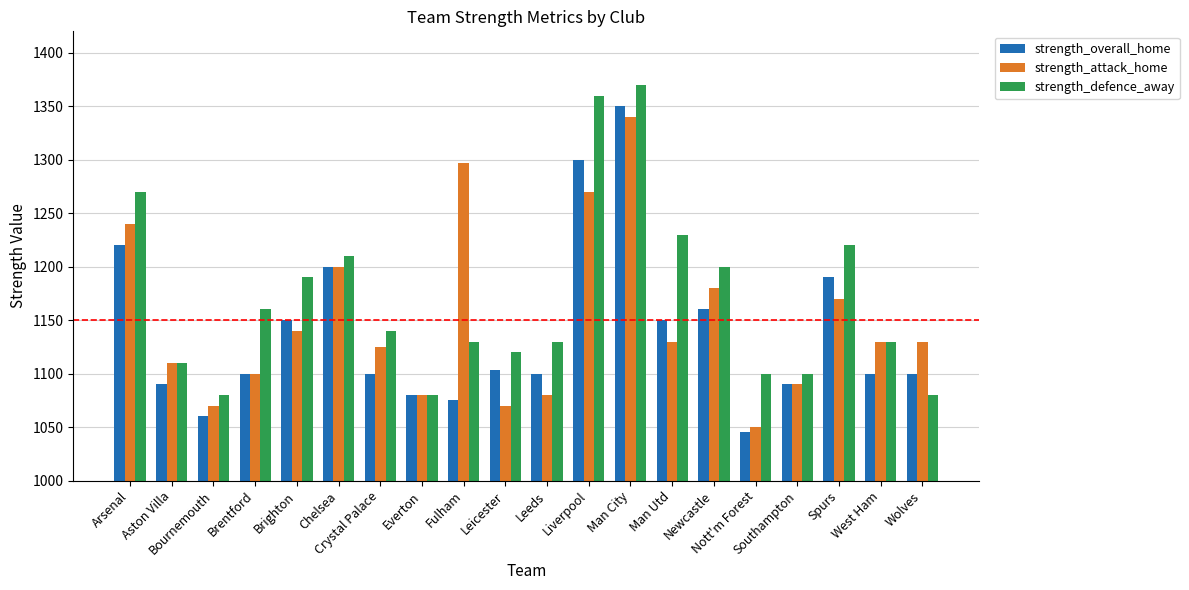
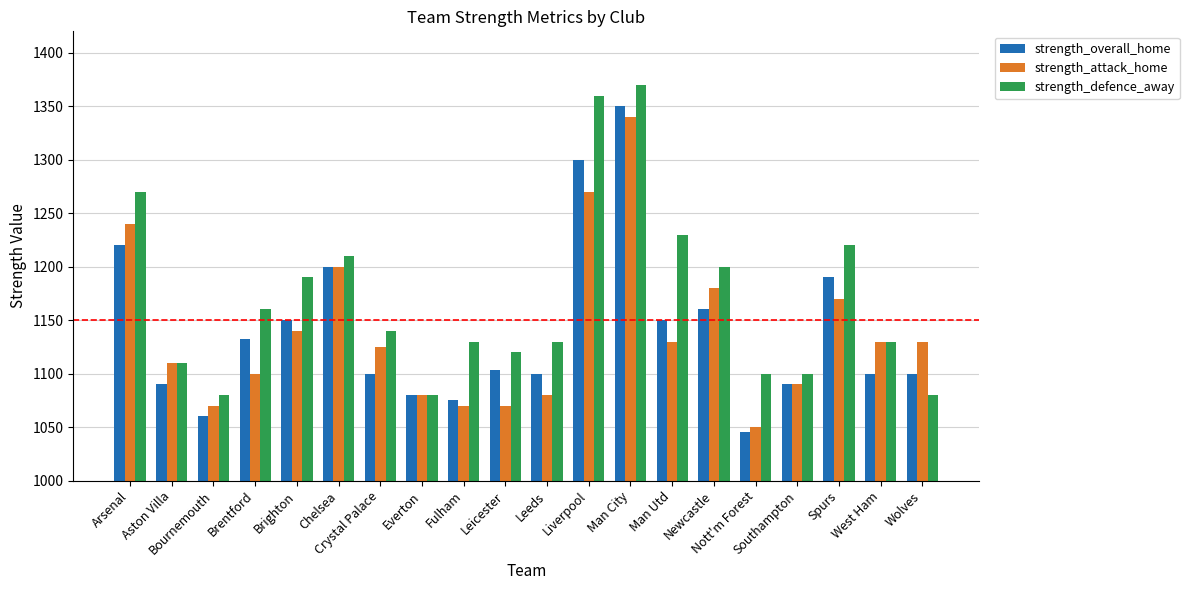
  {
    "strength_overall_home": {
      "Arsenal": 1220,
      "Aston Villa": 1090,
      "Bournemouth": 1060,
-     "Brentford": 1100,
+     "Brentford": 1132,
      "Brighton": 1150,
      "Chelsea": 1200,
      "Crystal Palace": 1100,
      "Everton": 1080,
      "Fulham": 1075,
      "Leicester": 1103,
      "Leeds": 1100,
      "Liverpool": 1300,
      "Man City": 1350,
      "Man Utd": 1150,
      "Newcastle": 1160,
      "Nott'm Forest": 1045,
      "Southampton": 1090,
      "Spurs": 1190,
      "West Ham": 1100,
      "Wolves": 1100
    },
    "strength_attack_home": {
      "Arsenal": 1240,
      "Aston Villa": 1110,
      "Bournemouth": 1070,
      "Brentford": 1100,
      "Brighton": 1140,
      "Chelsea": 1200,
      "Crystal Palace": 1125,
      "Everton": 1080,
-     "Fulham": 1297,
+     "Fulham": 1070,
      "Leicester": 1070,
      "Leeds": 1080,
      "Liverpool": 1270,
      "Man City": 1340,
      "Man Utd": 1130,
      "Newcastle": 1180,
      "Nott'm Forest": 1050,
      "Southampton": 1090,
      "Spurs": 1170,
      "West Ham": 1130,
      "Wolves": 1130
    },
    "strength_defence_away": {
      "Arsenal": 1270,
      "Aston Villa": 1110,
      "Bournemouth": 1080,
      "Brentford": 1160,
      "Brighton": 1190,
      "Chelsea": 1210,
      "Crystal Palace": 1140,
      "Everton": 1080,
      "Fulham": 1130,
      "Leicester": 1120,
      "Leeds": 1130,
      "Liverpool": 1360,
      "Man City": 1370,
      "Man Utd": 1230,
      "Newcastle": 1200,
      "Nott'm Forest": 1100,
      "Southampton": 1100,
      "Spurs": 1220,
      "West Ham": 1130,
      "Wolves": 1080
    }
  }
